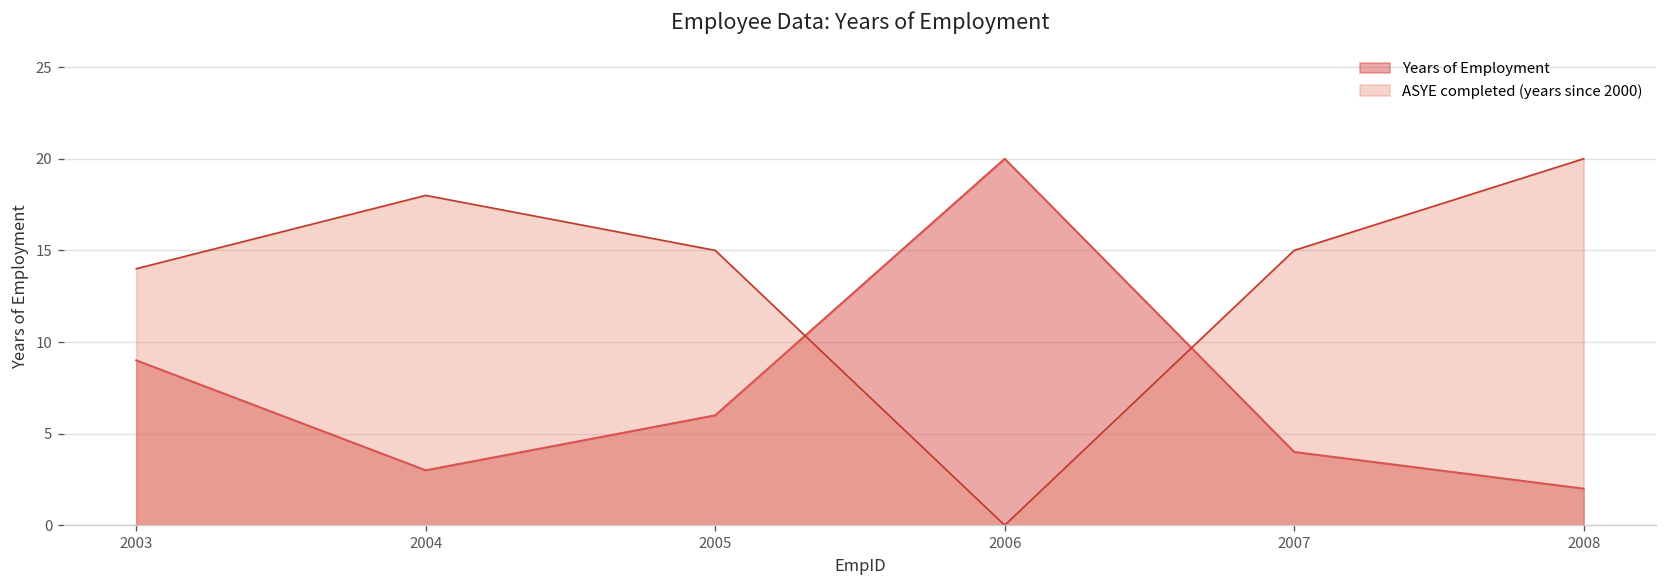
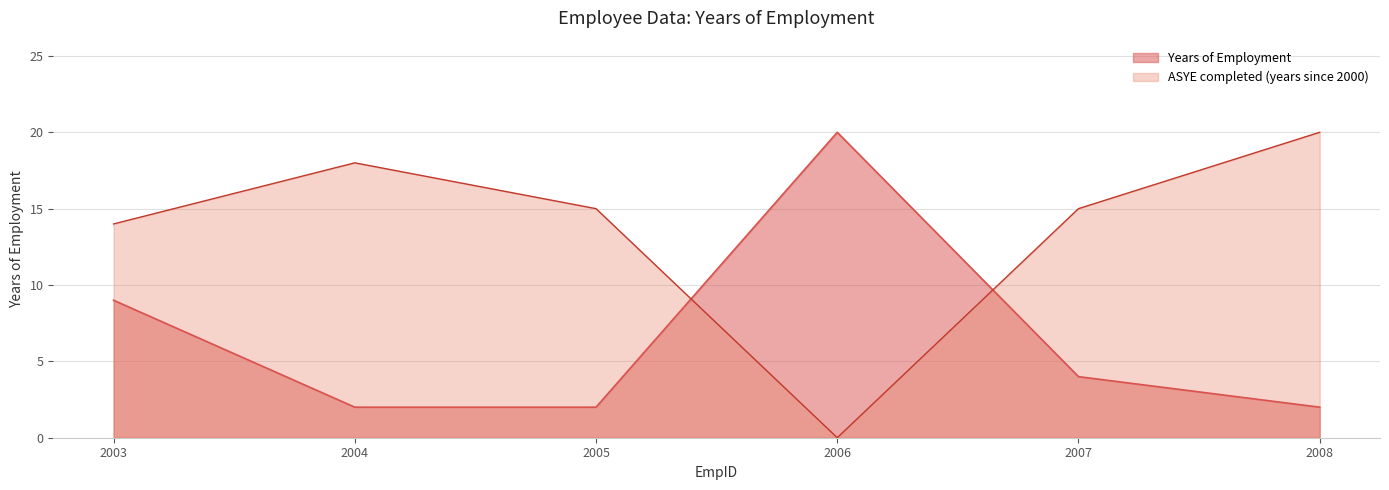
  {
    "Years of Employment": {
      "2003": 9,
-     "2004": 3,
-     "2005": 6,
+     "2004": 2,
+     "2005": 2,
      "2006": 20,
      "2007": 4,
      "2008": 2
    },
    "ASYE completed (years since 2000)": {
      "2003": 14,
      "2004": 18,
      "2005": 15,
      "2006": 0,
      "2007": 15,
      "2008": 20
    }
  }
